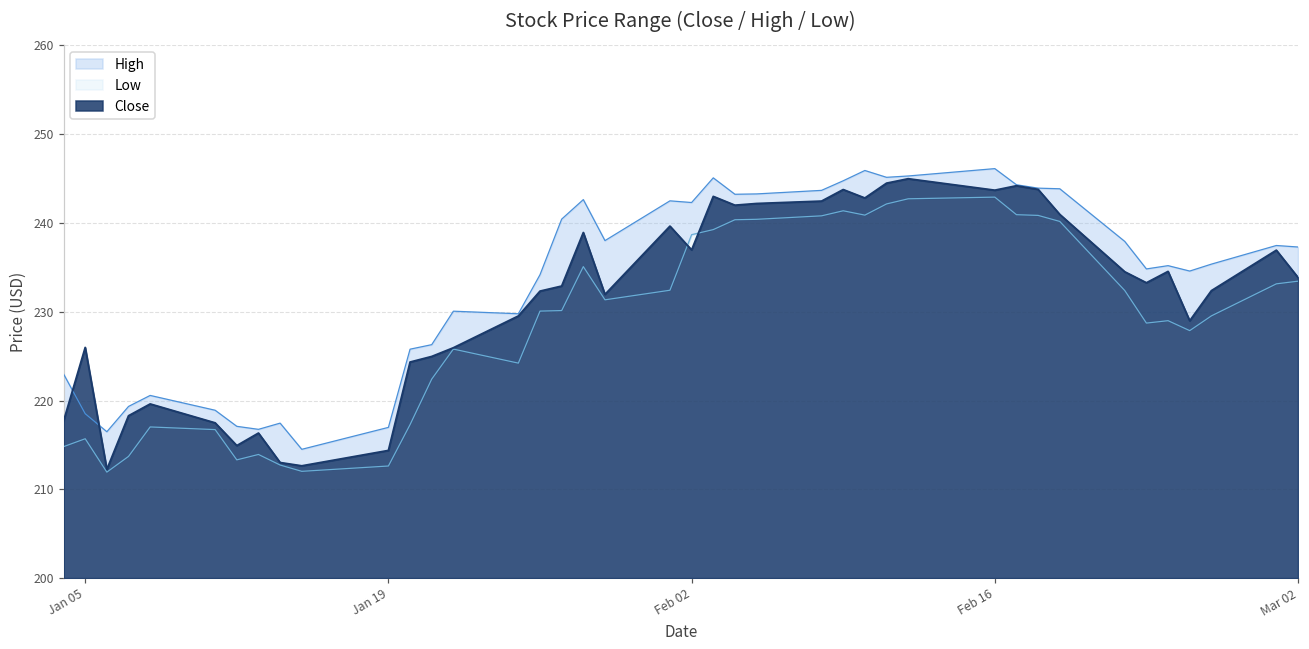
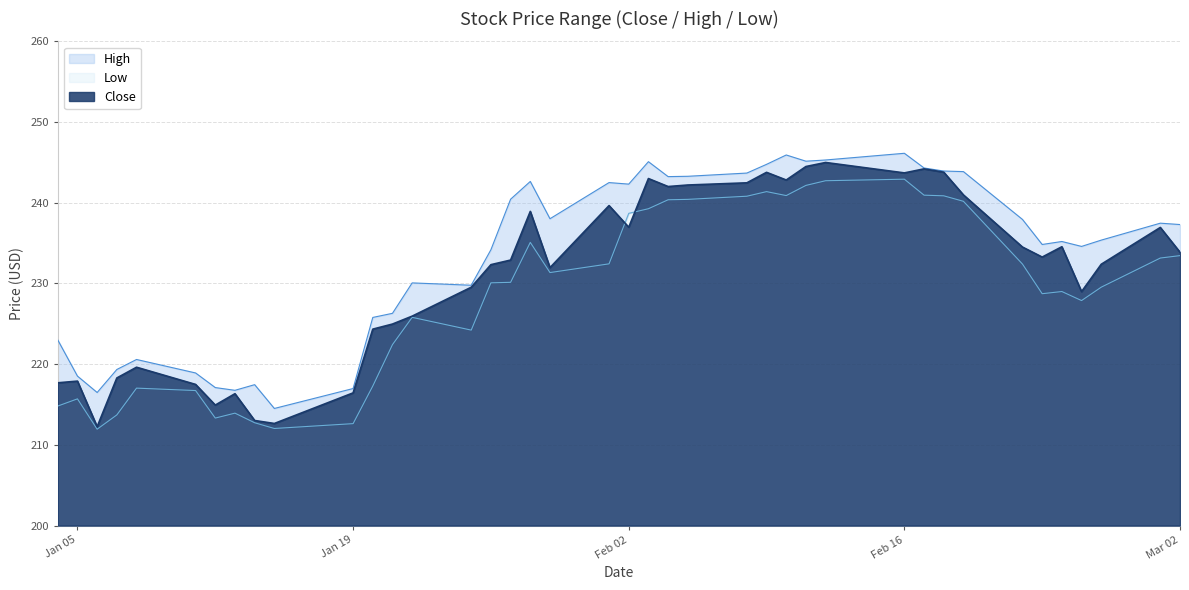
  {
    "Close": {
-     "Jan 05": 226,
-     "Jan 19": 214,
+     "Jan 05": 218,
+     "Jan 19": 216,
      "Feb 02": 237,
      "Feb 16": 244,
      "Mar 02": 234
    }
  }
